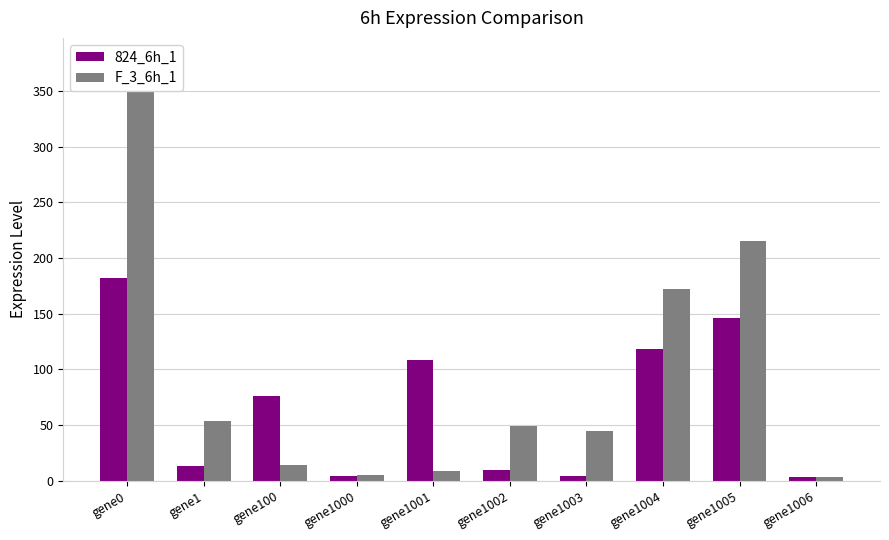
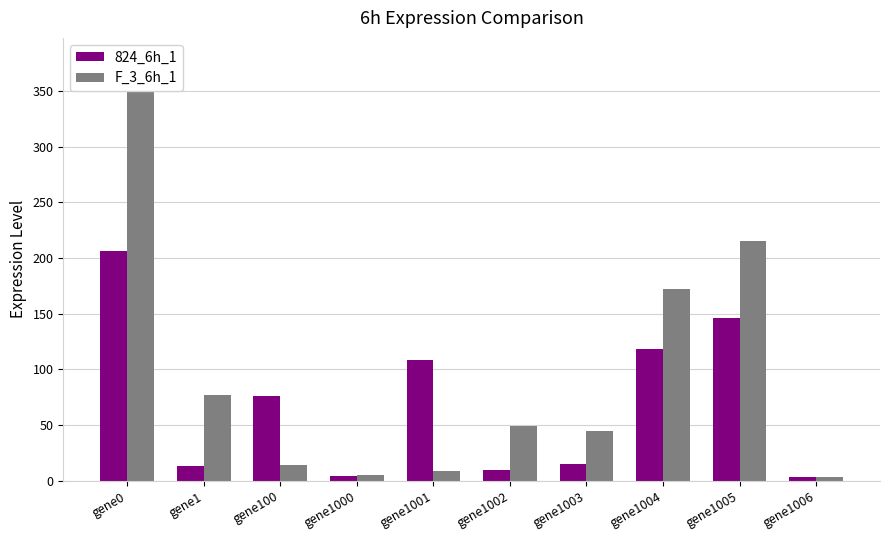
  {
    "824_6h_1": {
-     "gene0": 182,
+     "gene0": 206,
      "gene1": 13,
      "gene100": 76,
      "gene1000": 4,
      "gene1001": 108,
      "gene1002": 10,
-     "gene1003": 5,
+     "gene1003": 15,
      "gene1004": 118,
      "gene1005": 146,
      "gene1006": 4
    },
    "F_3_6h_1": {
-     "gene1": 53,
+     "gene1": 77,
      "gene100": 15,
      "gene1000": 5,
      "gene1001": 9,
      "gene1002": 49,
      "gene1003": 45,
      "gene1004": 172,
      "gene1005": 215,
      "gene1006": 3
    }
  }
